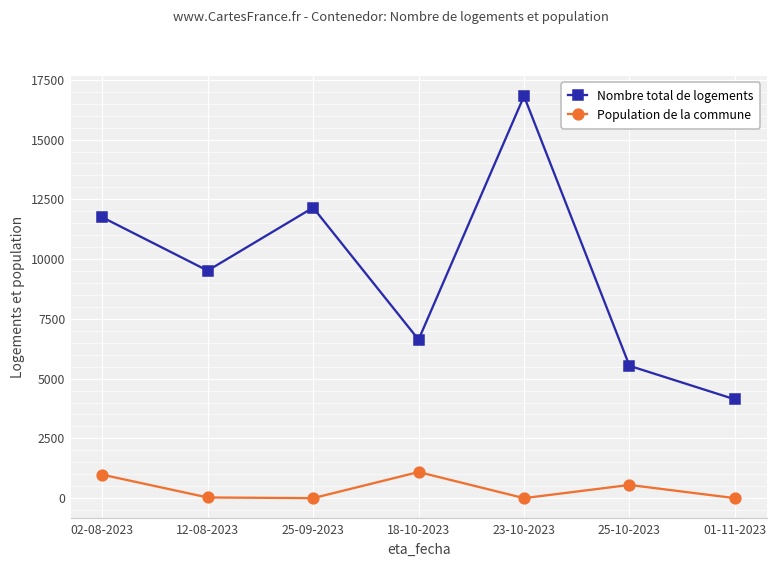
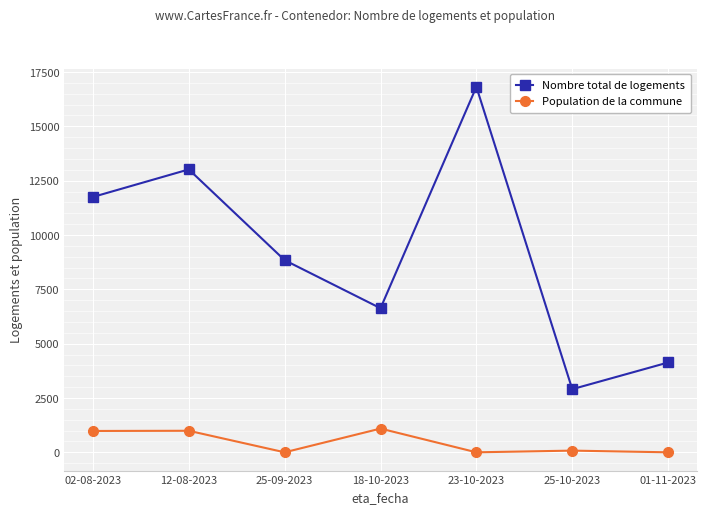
  {
    "Nombre total de logements": {
      "02-08-2023": 11800,
-     "12-08-2023": 9500,
-     "25-09-2023": 12200,
+     "12-08-2023": 13000,
+     "25-09-2023": 8800,
      "18-10-2023": 6600,
      "23-10-2023": 16800,
-     "25-10-2023": 5500,
+     "25-10-2023": 2900,
      "01-11-2023": 4100
    },
    "Population de la commune": {
      "02-08-2023": 1000,
-     "12-08-2023": 0,
+     "12-08-2023": 1000,
      "25-09-2023": 0,
      "18-10-2023": 1100,
      "23-10-2023": 0,
-     "25-10-2023": 600,
+     "25-10-2023": 100,
      "01-11-2023": 0
    }
  }
